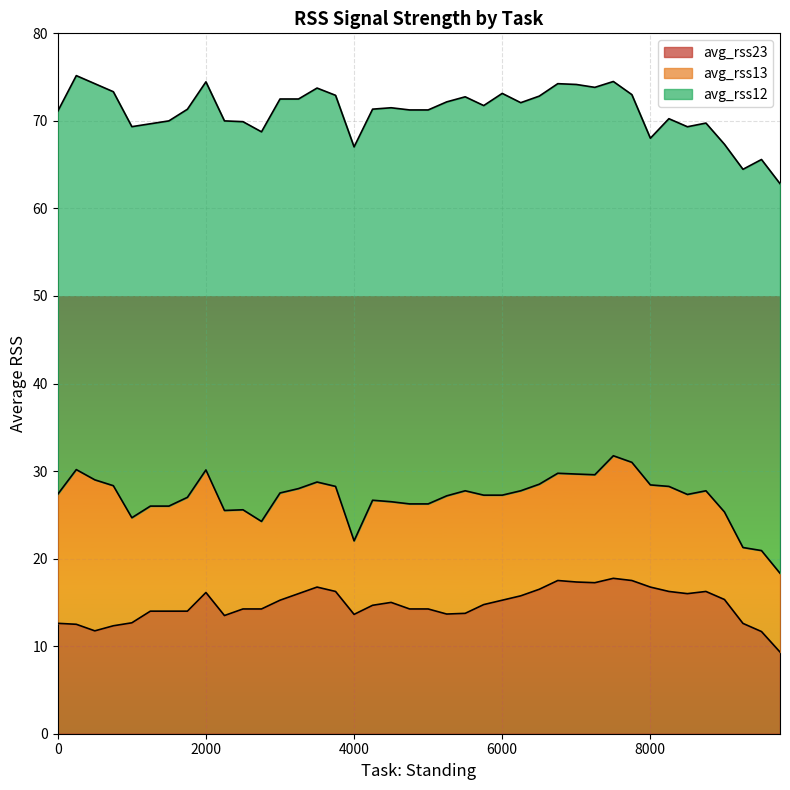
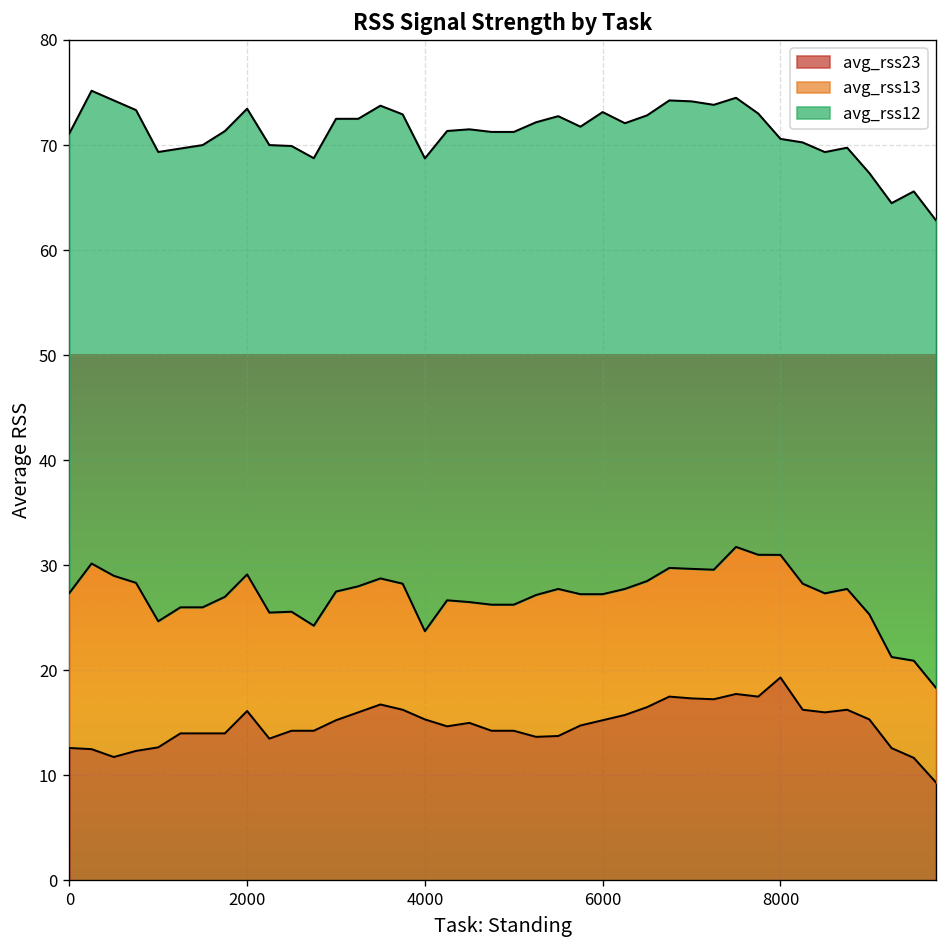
  {
    "avg_rss23": {
      "0": 13,
      "2000": 16,
-     "4000": 14,
+     "4000": 15,
      "6000": 15,
-     "8000": 17
+     "8000": 19
    },
    "avg_rss13": {
      "0": 15,
-     "2000": 14,
+     "2000": 13,
      "4000": 8,
      "6000": 12,
      "8000": 12
    },
    "avg_rss12": {
      "0": 44,
      "2000": 44,
      "4000": 45,
      "6000": 46,
      "8000": 40
    }
  }
